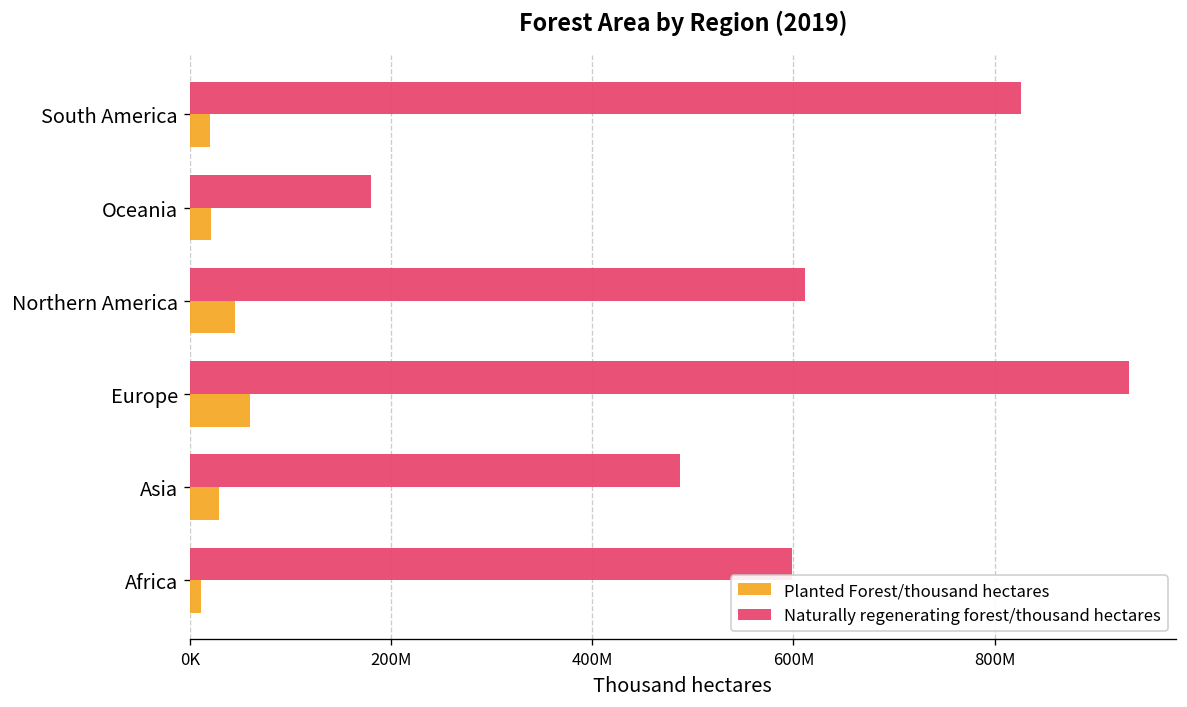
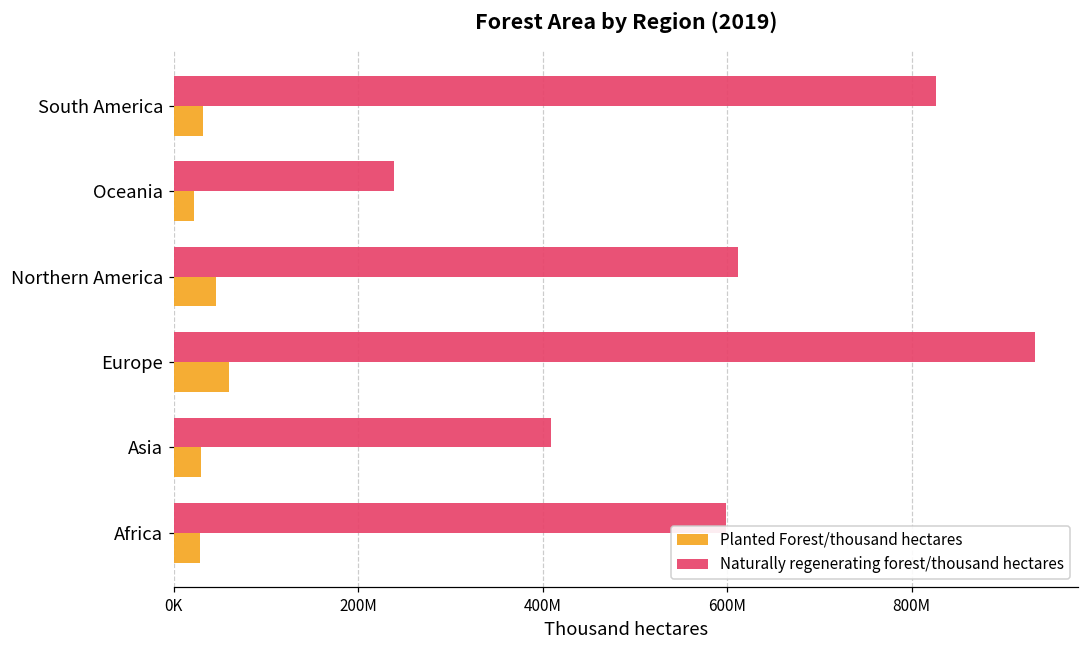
  {
    "Planted Forest/thousand hectares": {
-     "South America": 20000000,
+     "South America": 30000000,
      "Oceania": 20000000,
      "Northern America": 50000000,
      "Europe": 60000000,
      "Asia": 30000000,
-     "Africa": 10000000
+     "Africa": 30000000
    },
    "Naturally regenerating forest/thousand hectares": {
      "South America": 830000000,
-     "Oceania": 180000000,
+     "Oceania": 240000000,
      "Northern America": 610000000,
      "Europe": 930000000,
-     "Asia": 490000000,
+     "Asia": 410000000,
      "Africa": 600000000
    }
  }
